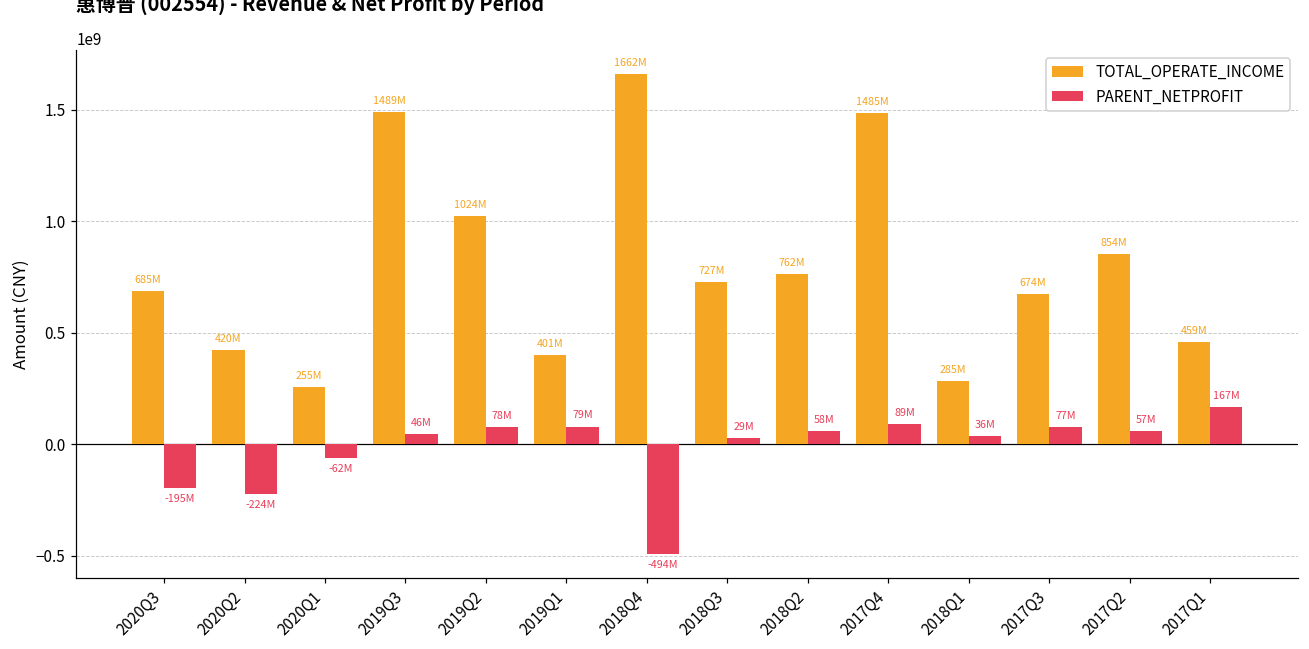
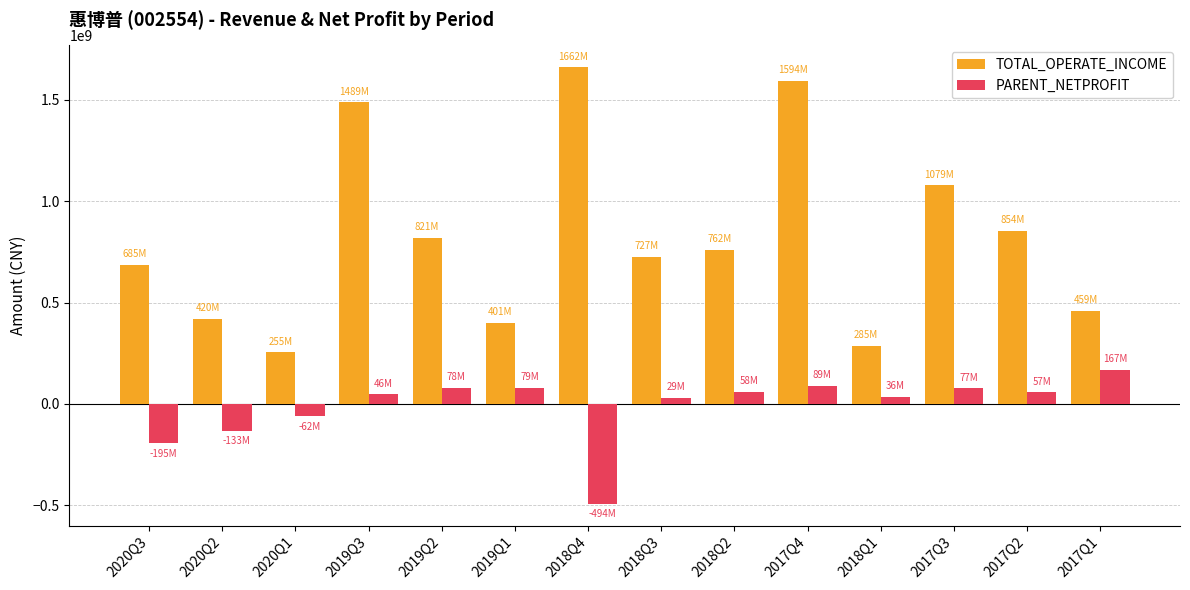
  {
    "TOTAL_OPERATE_INCOME": {
      "2020Q3": "685M",
      "2020Q2": "420M",
      "2020Q1": "255M",
      "2019Q3": "1489M",
-     "2019Q2": "1024M",
+     "2019Q2": "821M",
      "2019Q1": "401M",
      "2018Q4": "1662M",
      "2018Q3": "727M",
      "2018Q2": "762M",
-     "2017Q4": "1485M",
+     "2017Q4": "1594M",
      "2018Q1": "285M",
-     "2017Q3": "674M",
+     "2017Q3": "1079M",
      "2017Q2": "854M",
      "2017Q1": "459M"
    },
    "PARENT_NETPROFIT": {
      "2020Q3": "-195M",
-     "2020Q2": "-224M",
+     "2020Q2": "-133M",
      "2020Q1": "-62M",
      "2019Q3": "46M",
      "2019Q2": "78M",
      "2019Q1": "79M",
      "2018Q4": "-494M",
      "2018Q3": "29M",
      "2018Q2": "58M",
      "2017Q4": "89M",
      "2018Q1": "36M",
      "2017Q3": "77M",
      "2017Q2": "57M",
      "2017Q1": "167M"
    }
  }
